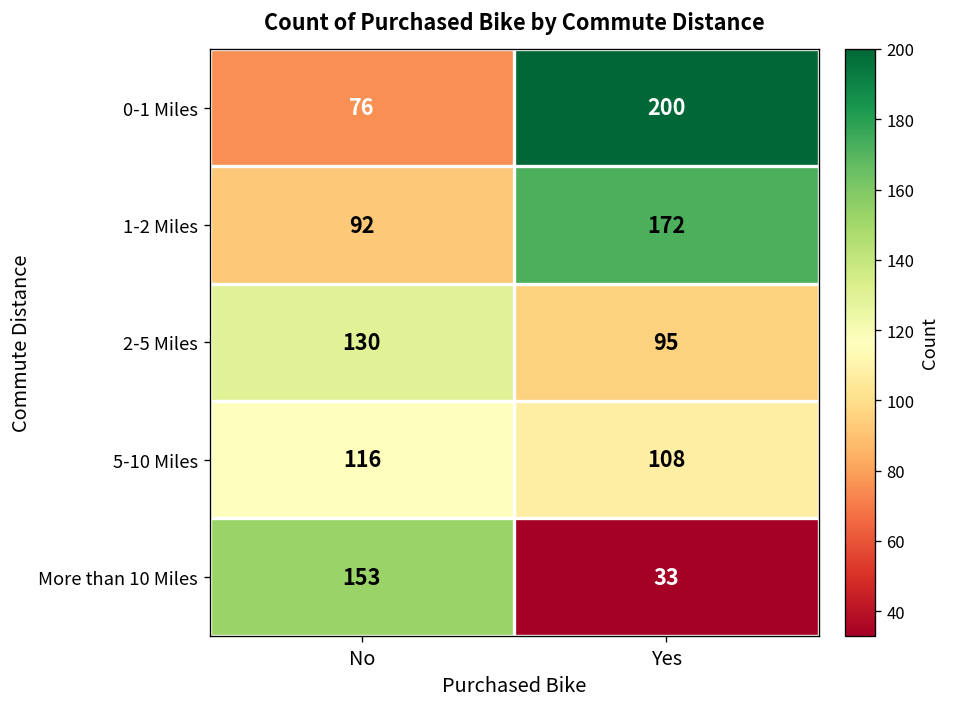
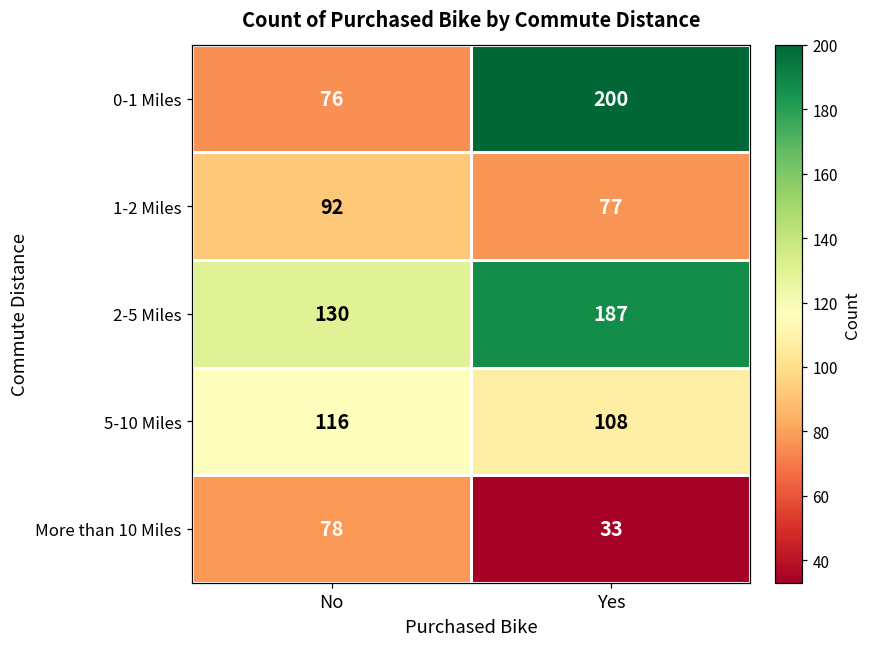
  {
    "0-1 Miles": {
      "No": 76,
      "Yes": 200
    },
    "1-2 Miles": {
      "No": 92,
-     "Yes": 172
+     "Yes": 77
    },
    "2-5 Miles": {
      "No": 130,
-     "Yes": 95
+     "Yes": 187
    },
    "5-10 Miles": {
      "No": 116,
      "Yes": 108
    },
    "More than 10 Miles": {
-     "No": 153,
+     "No": 78,
      "Yes": 33
    }
  }
